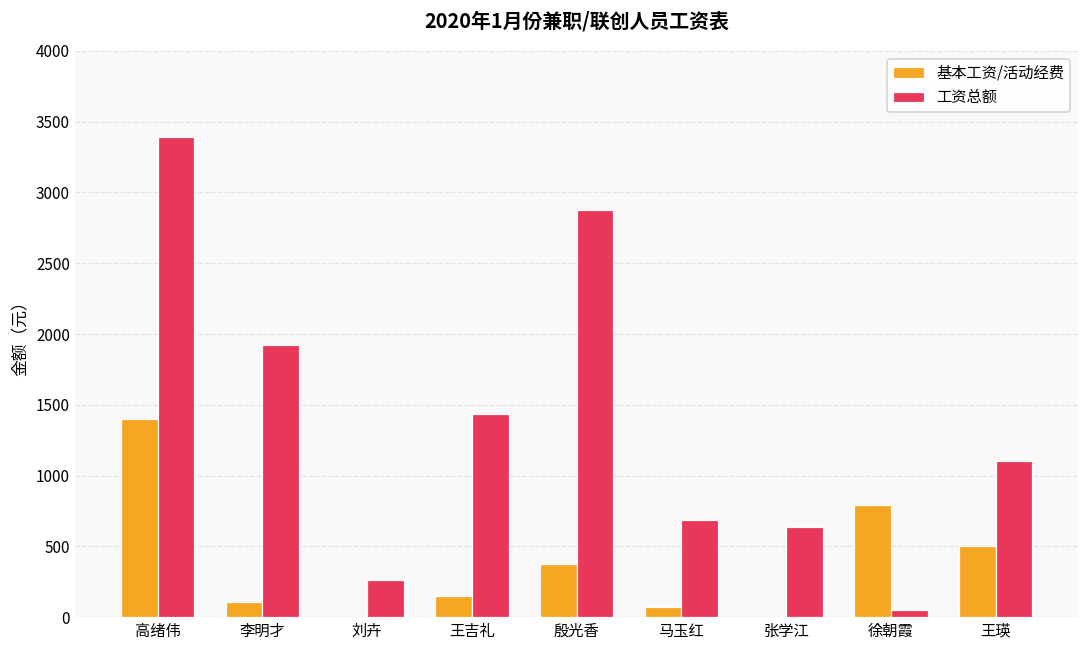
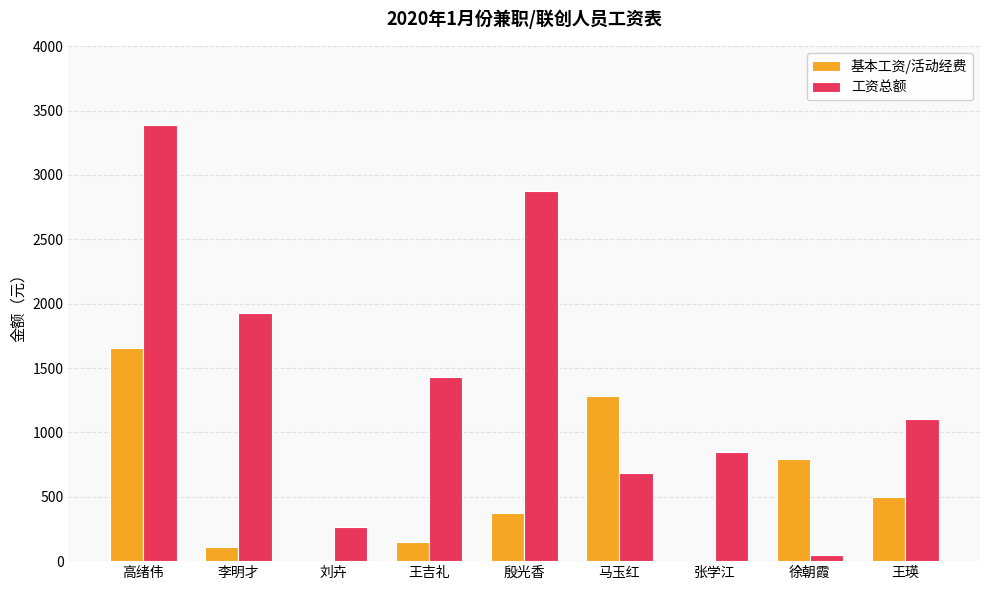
  {
    "基本工资/活动经费": {
-     "高绪伟": 1400,
+     "高绪伟": 1650,
      "李明才": 110,
      "刘卉": 0,
      "王吉礼": 150,
      "殷光香": 380,
-     "马玉红": 80,
+     "马玉红": 1290,
      "张学江": 0,
      "徐朝霞": 790,
      "王瑛": 500
    },
    "工资总额": {
      "高绪伟": 3390,
      "李明才": 1920,
      "刘卉": 260,
      "王吉礼": 1430,
      "殷光香": 2870,
      "马玉红": 690,
-     "张学江": 640,
+     "张学江": 850,
      "徐朝霞": 50,
      "王瑛": 1110
    }
  }
